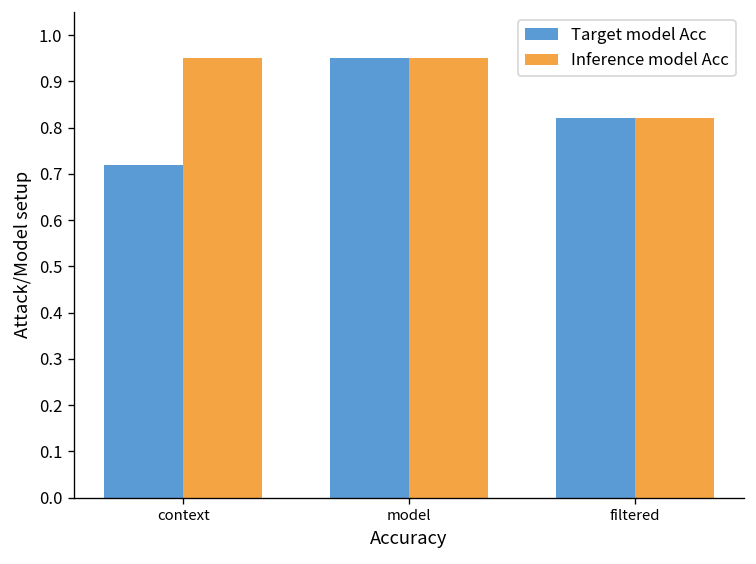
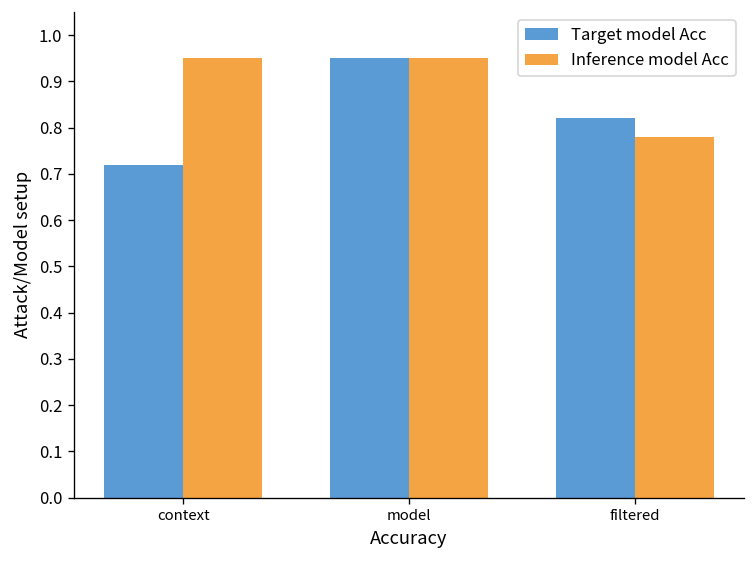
  {
    "Target model Acc": {
      "context": 0.72,
      "model": 0.95,
      "filtered": 0.82
    },
    "Inference model Acc": {
      "context": 0.95,
      "model": 0.95,
-     "filtered": 0.82
+     "filtered": 0.78
    }
  }
